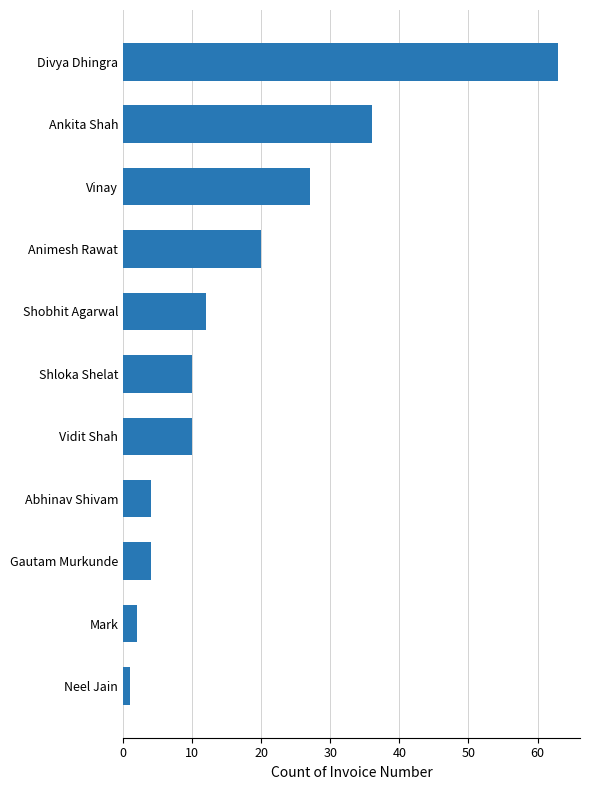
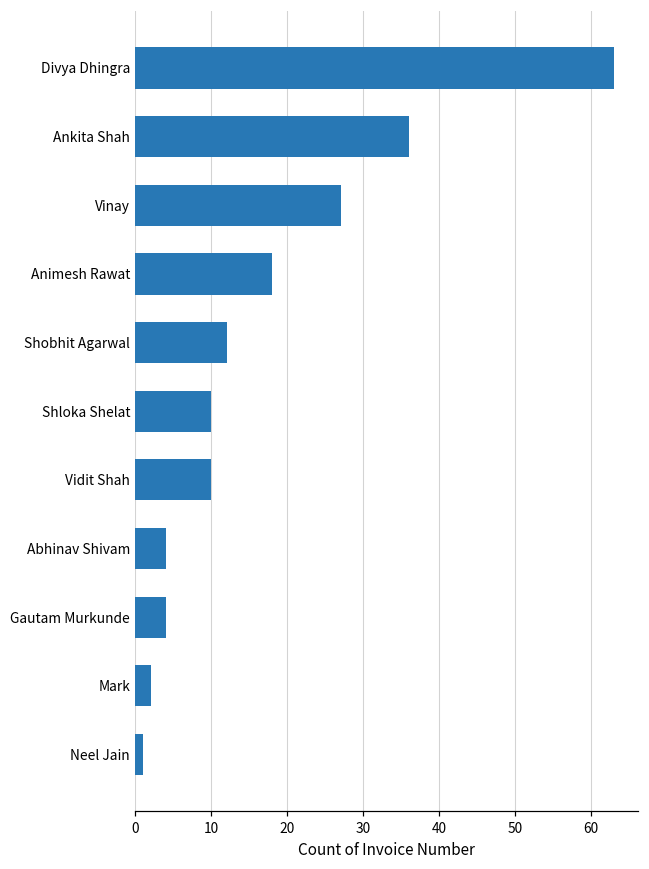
  {
    "Divya Dhingra": 63,
    "Ankita Shah": 36,
    "Vinay": 27,
-   "Animesh Rawat": 20,
+   "Animesh Rawat": 18,
    "Shobhit Agarwal": 12,
    "Shloka Shelat": 10,
    "Vidit Shah": 10,
    "Abhinav Shivam": 4,
    "Gautam Murkunde": 4,
    "Mark": 2,
    "Neel Jain": 1
  }
